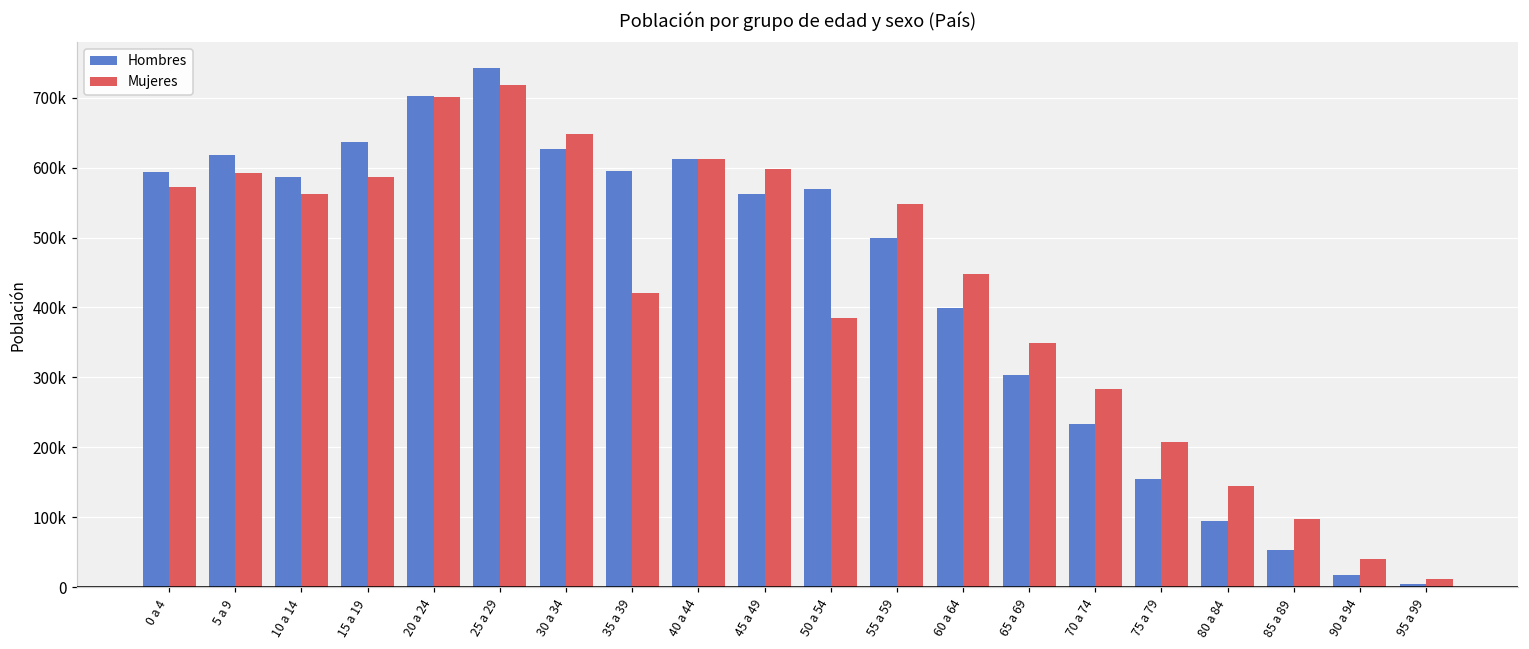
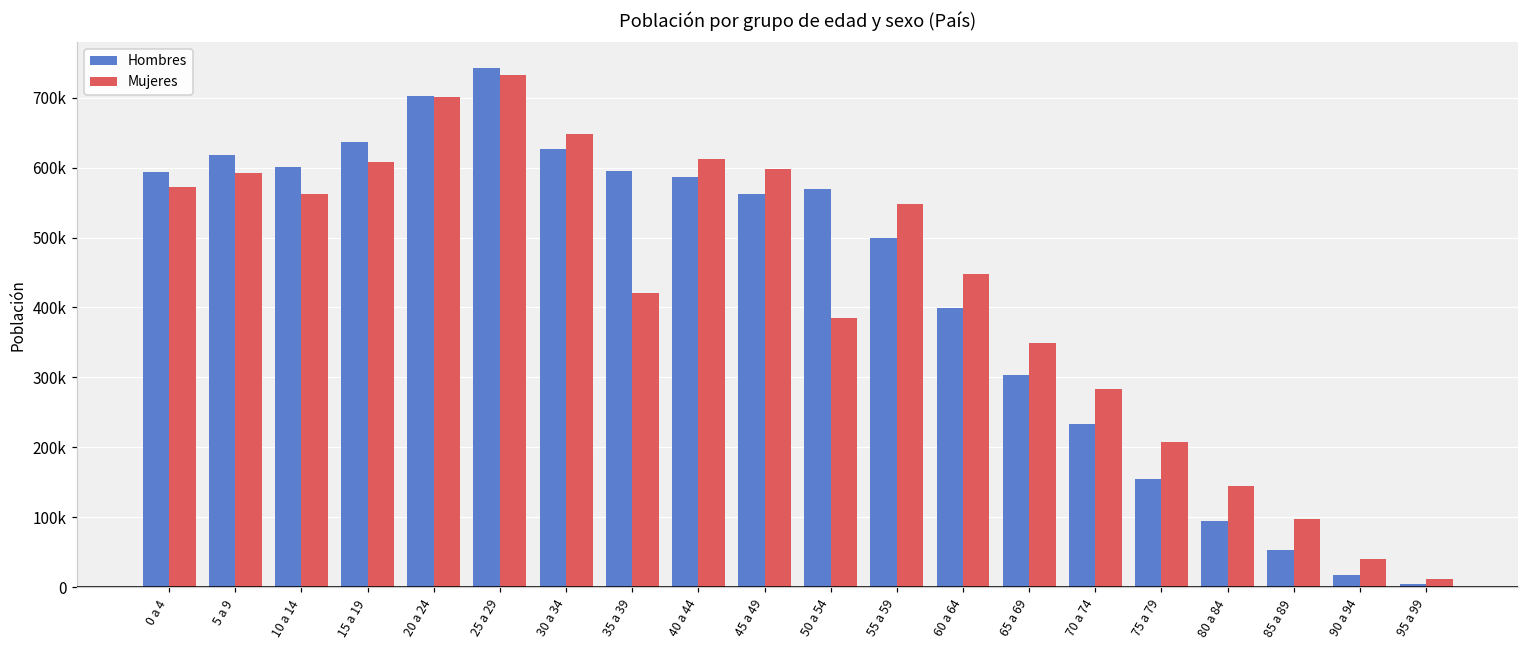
  {
    "Hombres": {
      "0 a 4": 590000,
      "5 a 9": 620000,
-     "10 a 14": 590000,
+     "10 a 14": 600000,
      "15 a 19": 640000,
      "20 a 24": 700000,
      "25 a 29": 740000,
      "30 a 34": 630000,
      "35 a 39": 600000,
-     "40 a 44": 610000,
+     "40 a 44": 590000,
      "45 a 49": 560000,
      "50 a 54": 570000,
      "55 a 59": 500000,
      "60 a 64": 400000,
      "65 a 69": 300000,
      "70 a 74": 230000,
      "75 a 79": 160000,
      "80 a 84": 90000,
      "85 a 89": 50000,
      "90 a 94": 20000,
      "95 a 99": 0
    },
    "Mujeres": {
      "0 a 4": 570000,
      "5 a 9": 590000,
      "10 a 14": 560000,
-     "15 a 19": 590000,
+     "15 a 19": 610000,
      "20 a 24": 700000,
-     "25 a 29": 720000,
+     "25 a 29": 730000,
      "30 a 34": 650000,
      "35 a 39": 420000,
      "40 a 44": 610000,
      "45 a 49": 600000,
      "50 a 54": 390000,
      "55 a 59": 550000,
      "60 a 64": 450000,
      "65 a 69": 350000,
      "70 a 74": 280000,
      "75 a 79": 210000,
      "80 a 84": 140000,
      "85 a 89": 100000,
      "90 a 94": 40000,
      "95 a 99": 10000
    }
  }
